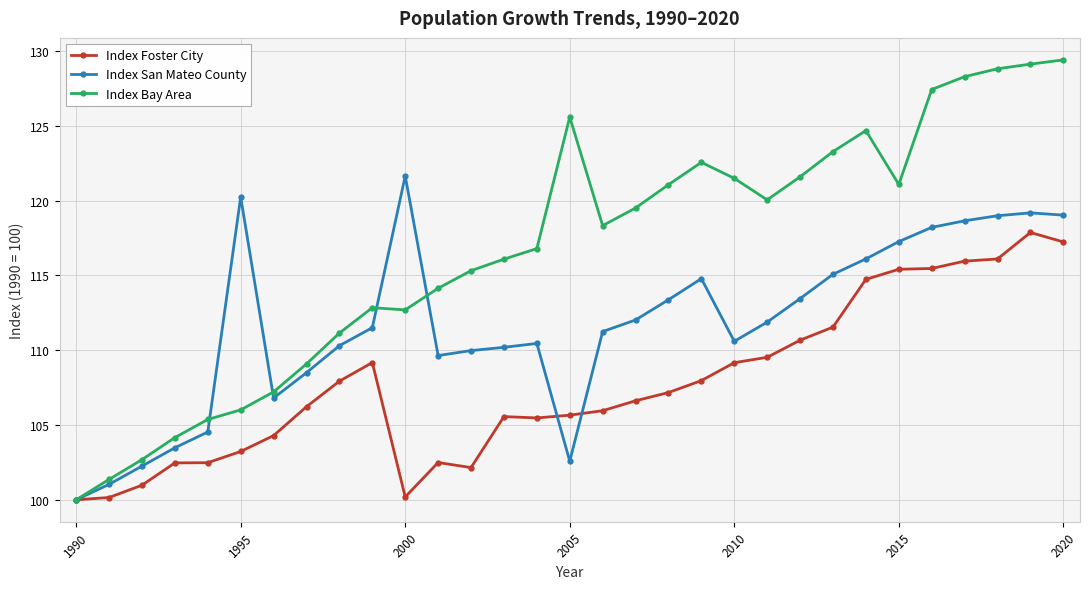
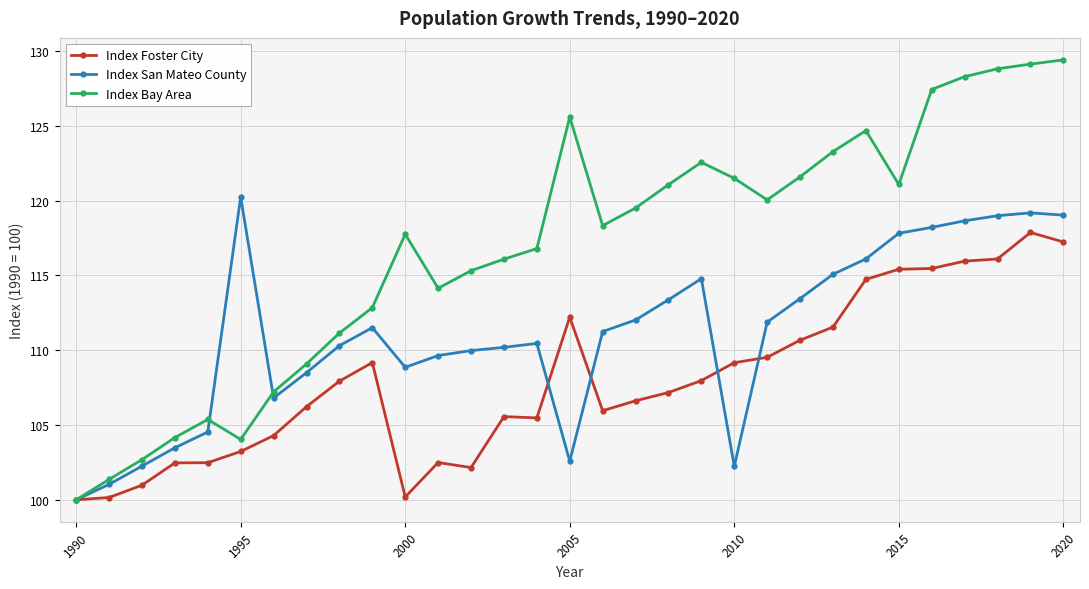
  {
    "Index Foster City": {
      "1995": 103.2,
      "2000": 100.2,
-     "2005": 105.7,
+     "2005": 112.2,
      "2010": 109.2,
      "2015": 115.4,
      "2020": 117.2
    },
    "Index San Mateo County": {
      "1995": 120.2,
-     "2000": 121.6,
+     "2000": 108.9,
      "2005": 102.6,
-     "2010": 110.6,
-     "2015": 117.3,
+     "2010": 102.2,
+     "2015": 117.8,
      "2020": 119.0
    },
    "Index Bay Area": {
-     "1995": 106.0,
-     "2000": 112.7,
+     "1995": 104.0,
+     "2000": 117.8,
      "2005": 125.6,
      "2010": 121.5,
      "2015": 121.1,
      "2020": 129.4
    }
  }
